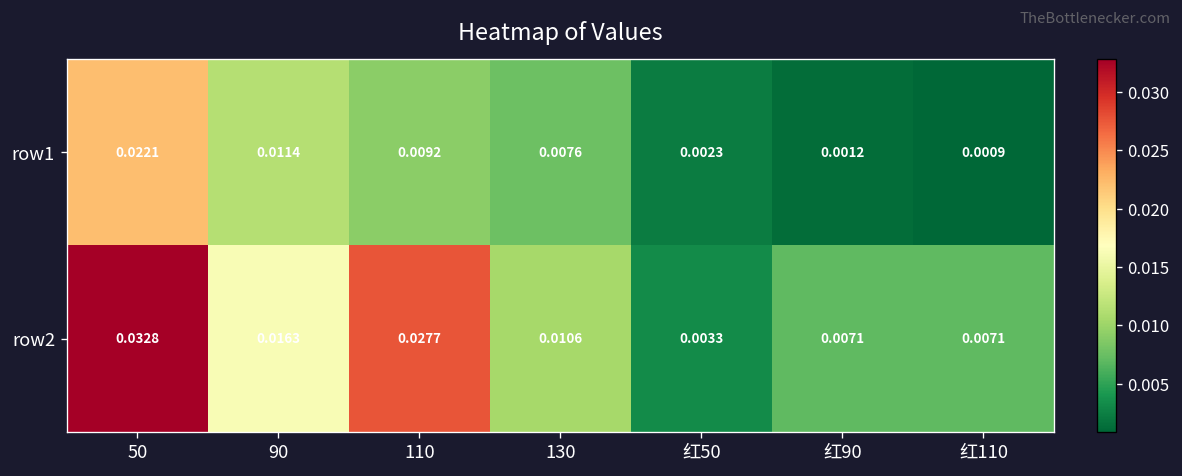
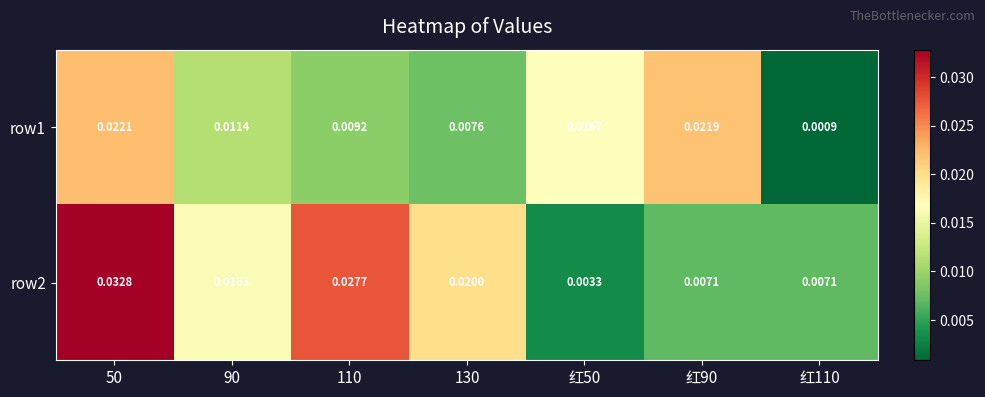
  {
    "row1": {
      "50": 0.0221,
      "90": 0.0114,
      "110": 0.0092,
      "130": 0.0076,
-     "红50": 0.0023,
-     "红90": 0.0012,
+     "红50": 0.0167,
+     "红90": 0.0219,
      "红110": 0.0009
    },
    "row2": {
      "50": 0.0328,
      "90": 0.0163,
      "110": 0.0277,
-     "130": 0.0106,
+     "130": 0.0200,
      "红50": 0.0033,
      "红90": 0.0071,
      "红110": 0.0071
    }
  }
